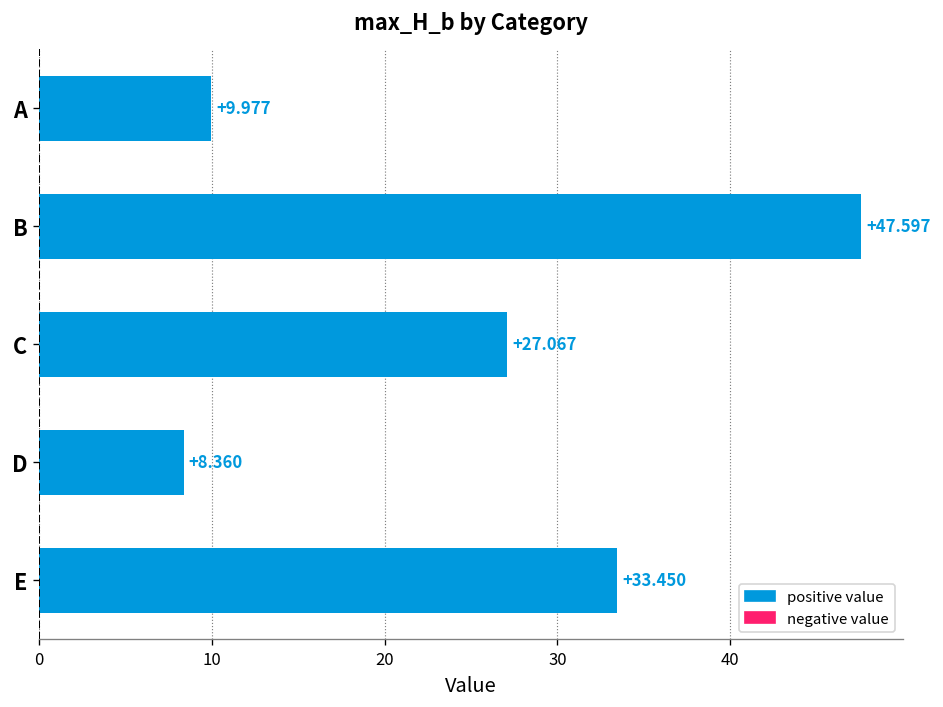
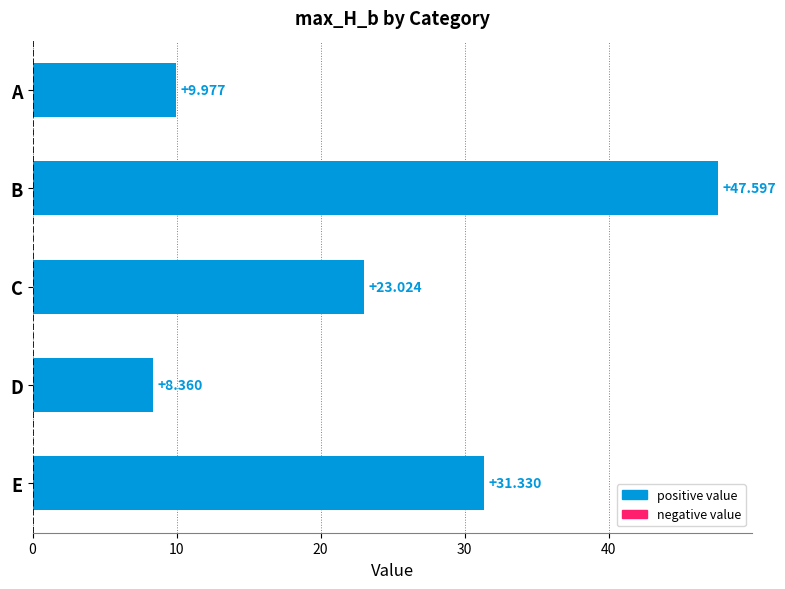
  {
    "A": "+9.977",
    "B": "+47.597",
-   "C": "+27.067",
+   "C": "+23.024",
    "D": "+8.360",
-   "E": "+33.450"
+   "E": "+31.330"
  }
